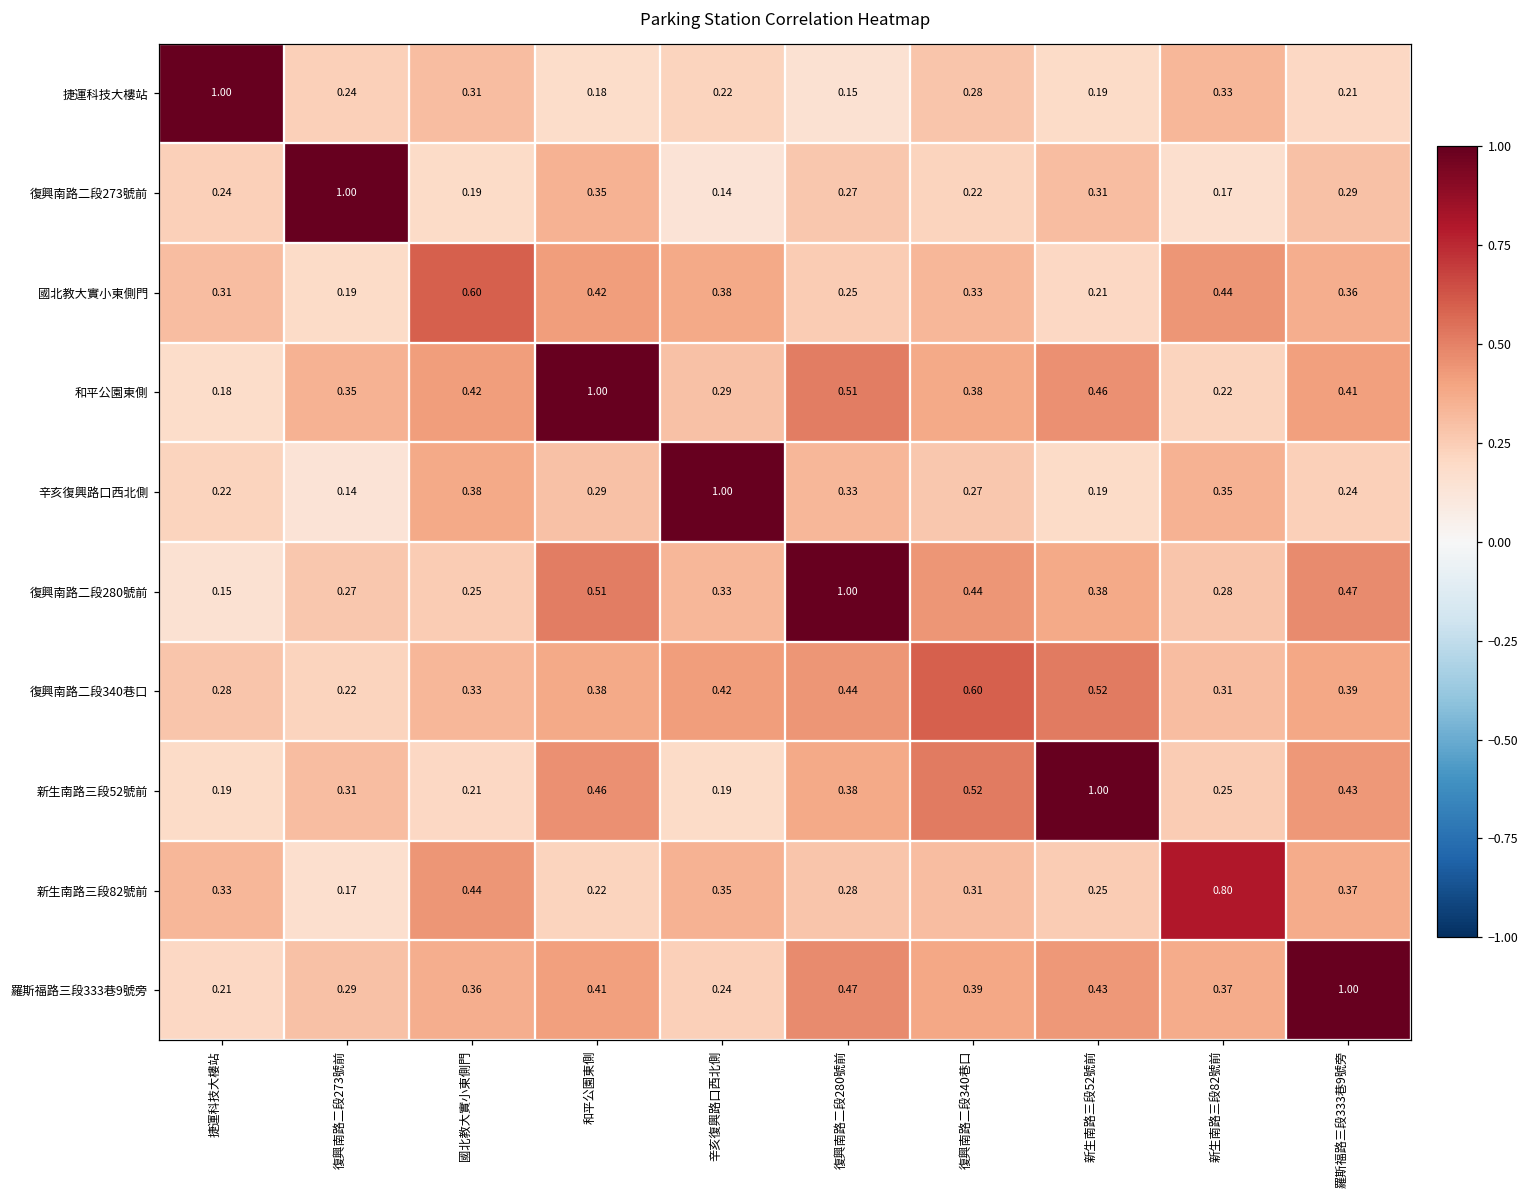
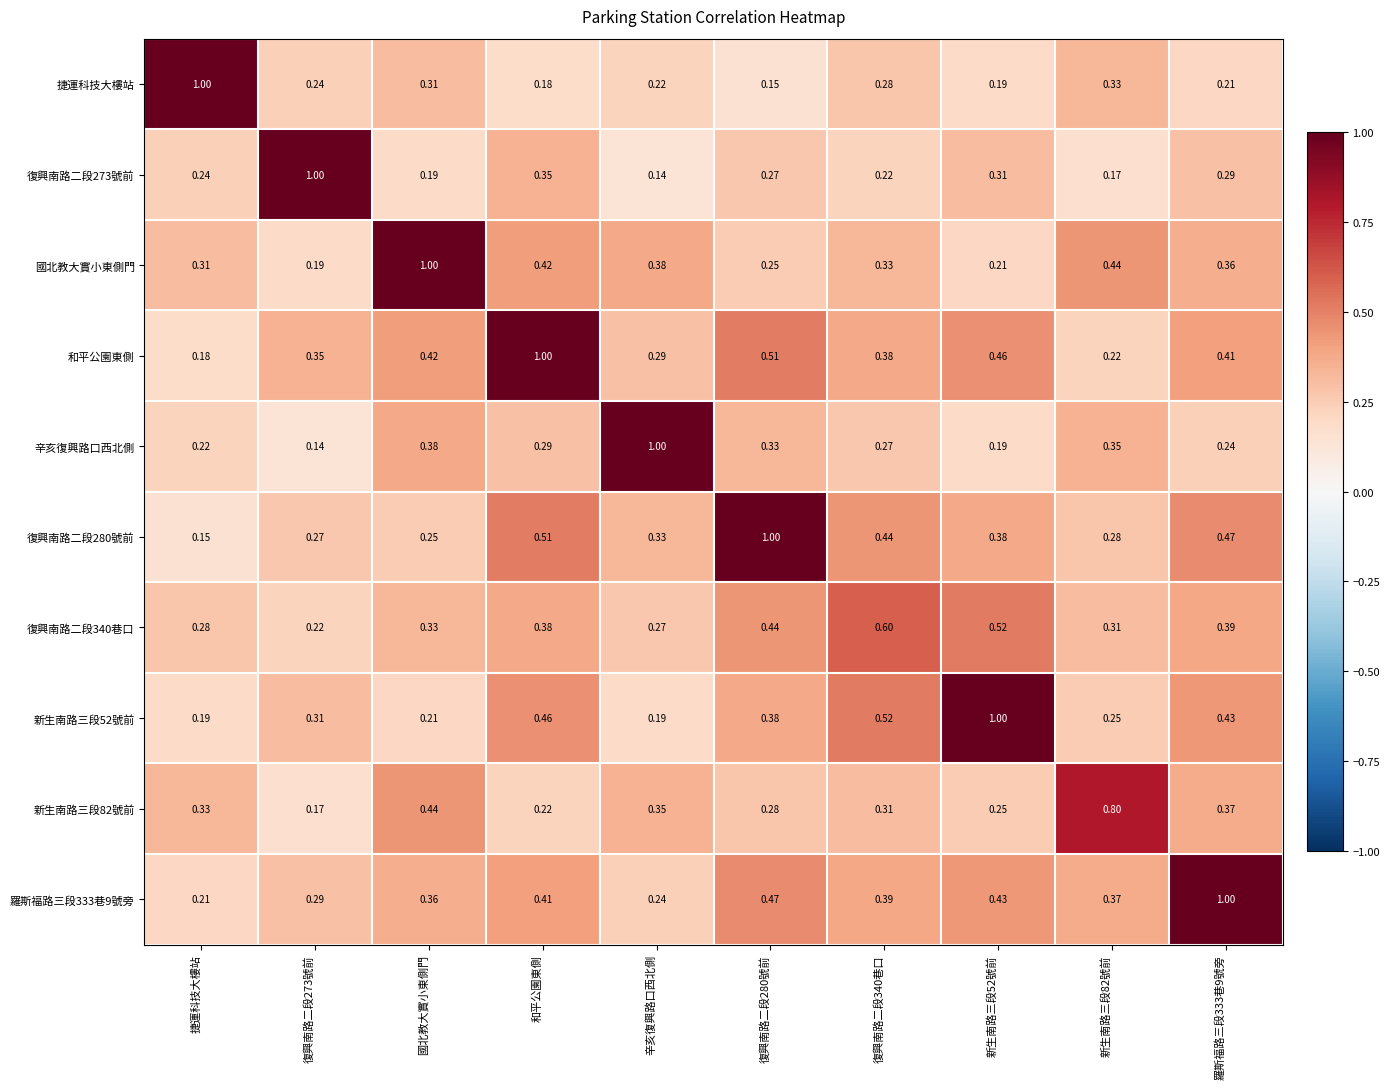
  {
    "捷運科技大樓站": {
      "捷運科技大樓站": 1.00,
      "復興南路二段273號前": 0.24,
      "國北教大實小東側門": 0.31,
      "和平公園東側": 0.18,
      "辛亥復興路口西北側": 0.22,
      "復興南路二段280號前": 0.15,
      "復興南路二段340巷口": 0.28,
      "新生南路三段52號前": 0.19,
      "新生南路三段82號前": 0.33,
      "羅斯福路三段333巷9號旁": 0.21
    },
    "復興南路二段273號前": {
      "捷運科技大樓站": 0.24,
      "復興南路二段273號前": 1.00,
      "國北教大實小東側門": 0.19,
      "和平公園東側": 0.35,
      "辛亥復興路口西北側": 0.14,
      "復興南路二段280號前": 0.27,
      "復興南路二段340巷口": 0.22,
      "新生南路三段52號前": 0.31,
      "新生南路三段82號前": 0.17,
      "羅斯福路三段333巷9號旁": 0.29
    },
    "國北教大實小東側門": {
      "捷運科技大樓站": 0.31,
      "復興南路二段273號前": 0.19,
-     "國北教大實小東側門": 0.60,
+     "國北教大實小東側門": 1.00,
      "和平公園東側": 0.42,
      "辛亥復興路口西北側": 0.38,
      "復興南路二段280號前": 0.25,
      "復興南路二段340巷口": 0.33,
      "新生南路三段52號前": 0.21,
      "新生南路三段82號前": 0.44,
      "羅斯福路三段333巷9號旁": 0.36
    },
    "和平公園東側": {
      "捷運科技大樓站": 0.18,
      "復興南路二段273號前": 0.35,
      "國北教大實小東側門": 0.42,
      "和平公園東側": 1.00,
      "辛亥復興路口西北側": 0.29,
      "復興南路二段280號前": 0.51,
      "復興南路二段340巷口": 0.38,
      "新生南路三段52號前": 0.46,
      "新生南路三段82號前": 0.22,
      "羅斯福路三段333巷9號旁": 0.41
    },
    "辛亥復興路口西北側": {
      "捷運科技大樓站": 0.22,
      "復興南路二段273號前": 0.14,
      "國北教大實小東側門": 0.38,
      "和平公園東側": 0.29,
      "辛亥復興路口西北側": 1.00,
      "復興南路二段280號前": 0.33,
      "復興南路二段340巷口": 0.27,
      "新生南路三段52號前": 0.19,
      "新生南路三段82號前": 0.35,
      "羅斯福路三段333巷9號旁": 0.24
    },
    "復興南路二段280號前": {
      "捷運科技大樓站": 0.15,
      "復興南路二段273號前": 0.27,
      "國北教大實小東側門": 0.25,
      "和平公園東側": 0.51,
      "辛亥復興路口西北側": 0.33,
      "復興南路二段280號前": 1.00,
      "復興南路二段340巷口": 0.44,
      "新生南路三段52號前": 0.38,
      "新生南路三段82號前": 0.28,
      "羅斯福路三段333巷9號旁": 0.47
    },
    "復興南路二段340巷口": {
      "捷運科技大樓站": 0.28,
      "復興南路二段273號前": 0.22,
      "國北教大實小東側門": 0.33,
      "和平公園東側": 0.38,
-     "辛亥復興路口西北側": 0.42,
+     "辛亥復興路口西北側": 0.27,
      "復興南路二段280號前": 0.44,
      "復興南路二段340巷口": 0.60,
      "新生南路三段52號前": 0.52,
      "新生南路三段82號前": 0.31,
      "羅斯福路三段333巷9號旁": 0.39
    },
    "新生南路三段52號前": {
      "捷運科技大樓站": 0.19,
      "復興南路二段273號前": 0.31,
      "國北教大實小東側門": 0.21,
      "和平公園東側": 0.46,
      "辛亥復興路口西北側": 0.19,
      "復興南路二段280號前": 0.38,
      "復興南路二段340巷口": 0.52,
      "新生南路三段52號前": 1.00,
      "新生南路三段82號前": 0.25,
      "羅斯福路三段333巷9號旁": 0.43
    },
    "新生南路三段82號前": {
      "捷運科技大樓站": 0.33,
      "復興南路二段273號前": 0.17,
      "國北教大實小東側門": 0.44,
      "和平公園東側": 0.22,
      "辛亥復興路口西北側": 0.35,
      "復興南路二段280號前": 0.28,
      "復興南路二段340巷口": 0.31,
      "新生南路三段52號前": 0.25,
      "新生南路三段82號前": 0.80,
      "羅斯福路三段333巷9號旁": 0.37
    },
    "羅斯福路三段333巷9號旁": {
      "捷運科技大樓站": 0.21,
      "復興南路二段273號前": 0.29,
      "國北教大實小東側門": 0.36,
      "和平公園東側": 0.41,
      "辛亥復興路口西北側": 0.24,
      "復興南路二段280號前": 0.47,
      "復興南路二段340巷口": 0.39,
      "新生南路三段52號前": 0.43,
      "新生南路三段82號前": 0.37,
      "羅斯福路三段333巷9號旁": 1.00
    }
  }
